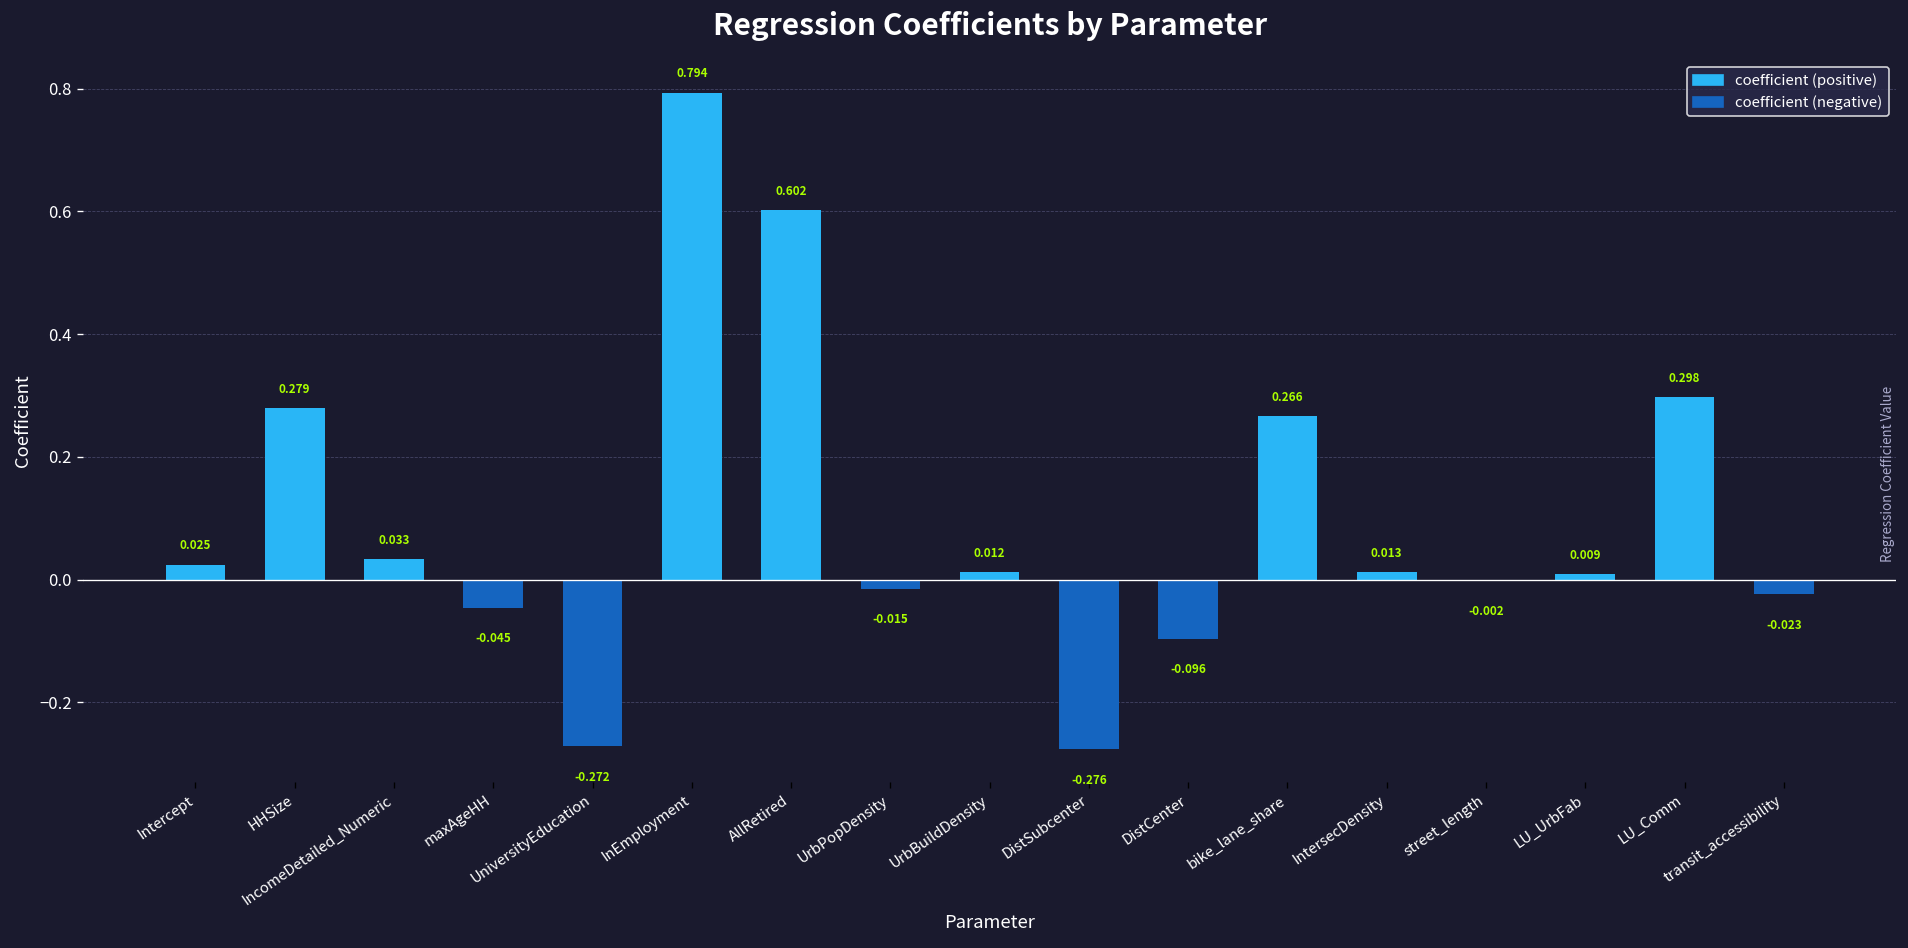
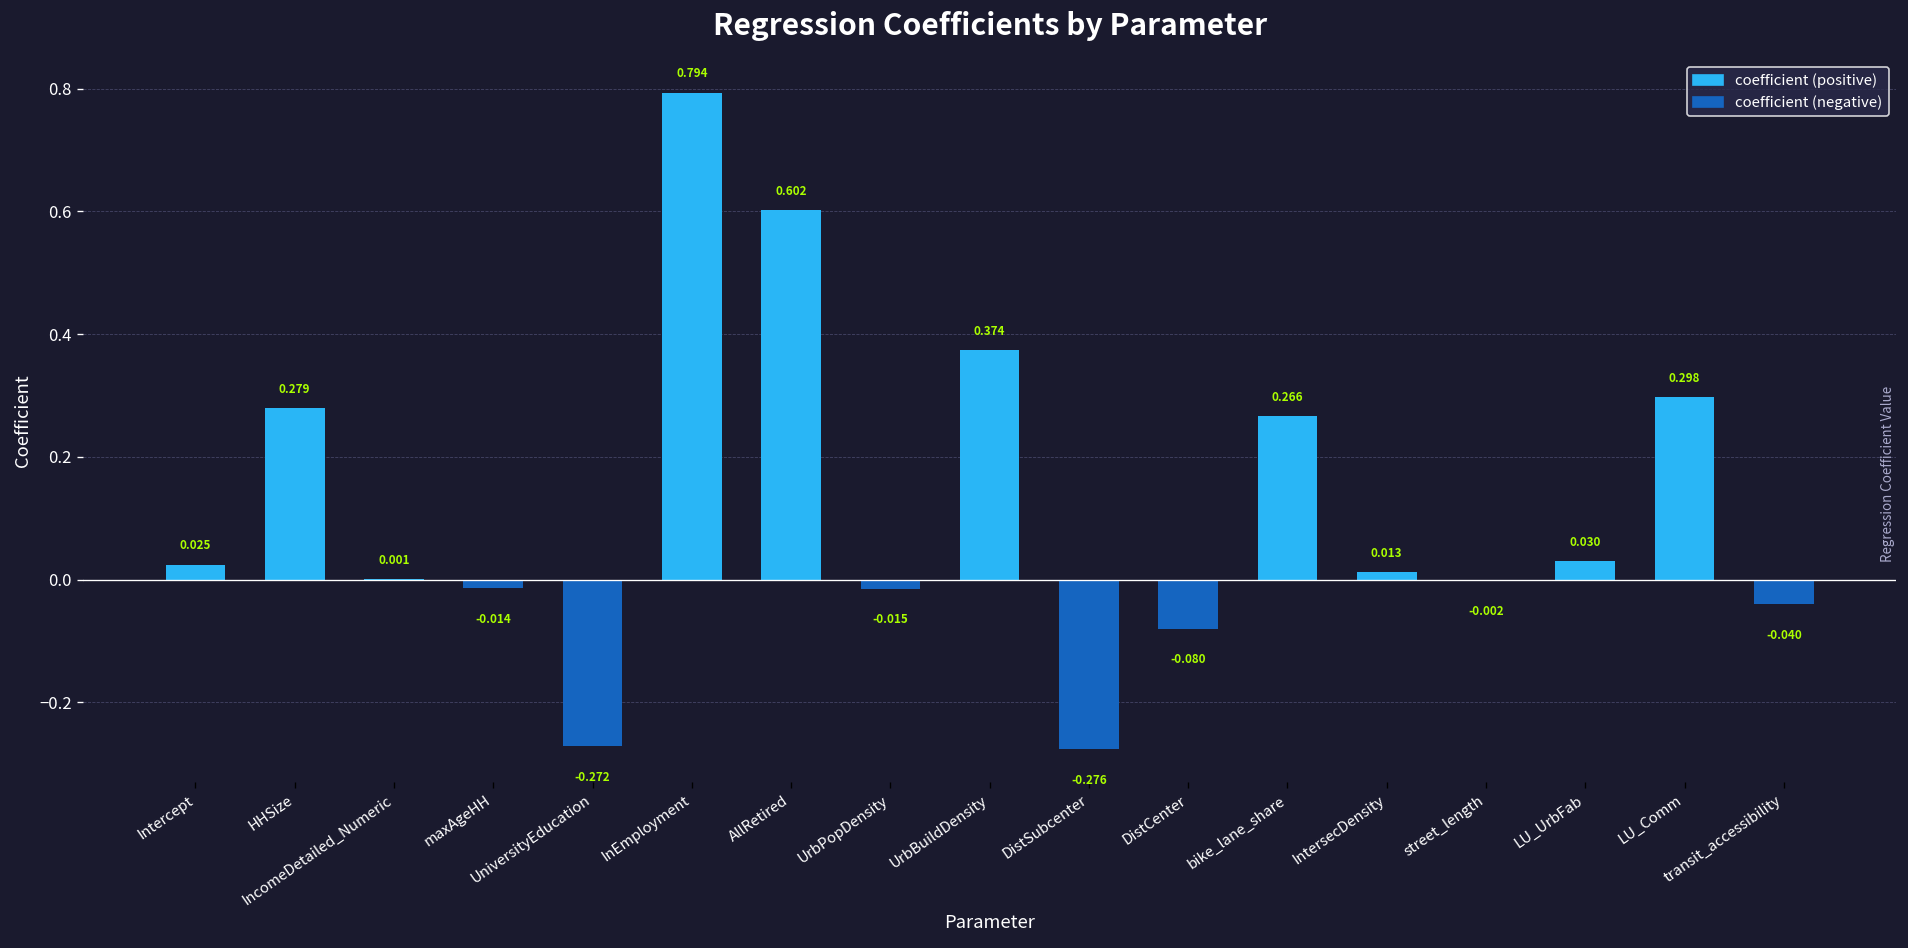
  {
    "Intercept": 0.025,
    "HHSize": 0.279,
-   "IncomeDetailed_Numeric": 0.033,
-   "maxAgeHH": -0.045,
+   "IncomeDetailed_Numeric": 0.001,
+   "maxAgeHH": -0.014,
    "UniversityEducation": -0.272,
    "InEmployment": 0.794,
    "AllRetired": 0.602,
    "UrbPopDensity": -0.015,
-   "UrbBuildDensity": 0.012,
+   "UrbBuildDensity": 0.374,
    "DistSubcenter": -0.276,
-   "DistCenter": -0.096,
+   "DistCenter": -0.080,
    "bike_lane_share": 0.266,
    "IntersecDensity": 0.013,
    "street_length": -0.002,
-   "LU_UrbFab": 0.009,
+   "LU_UrbFab": 0.030,
    "LU_Comm": 0.298,
-   "transit_accessibility": -0.023
+   "transit_accessibility": -0.040
  }
